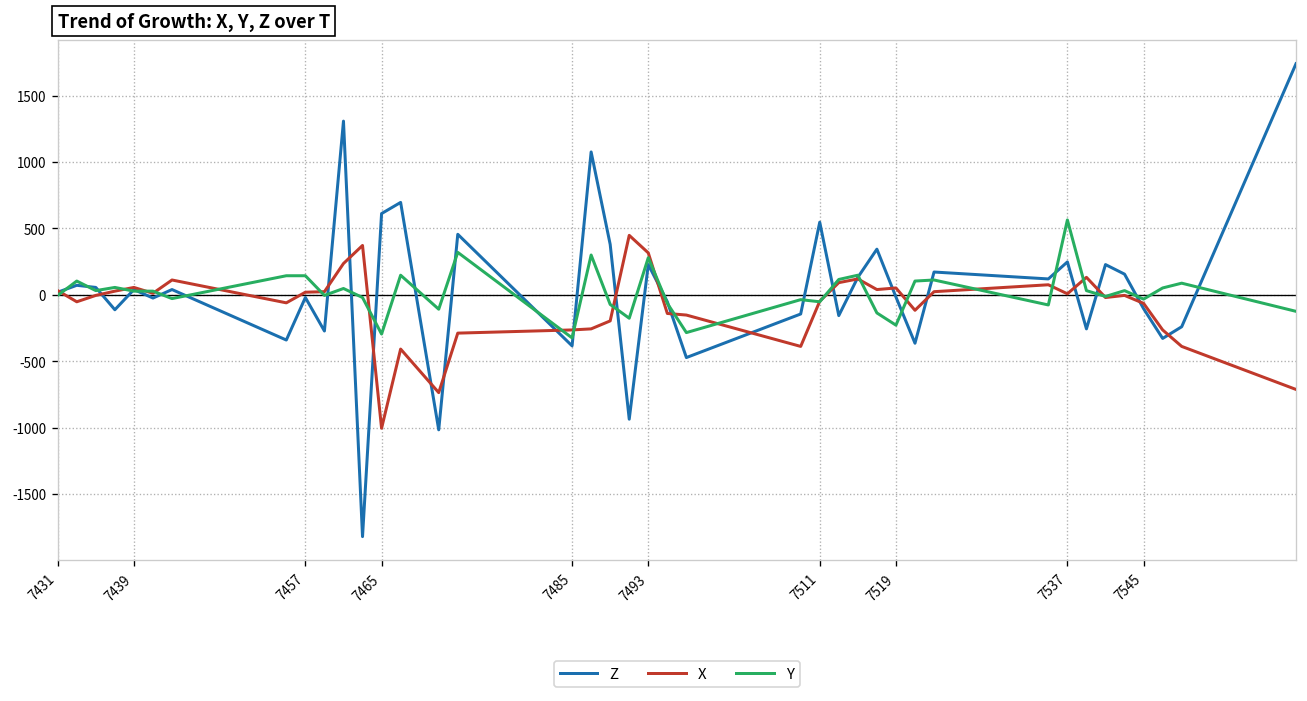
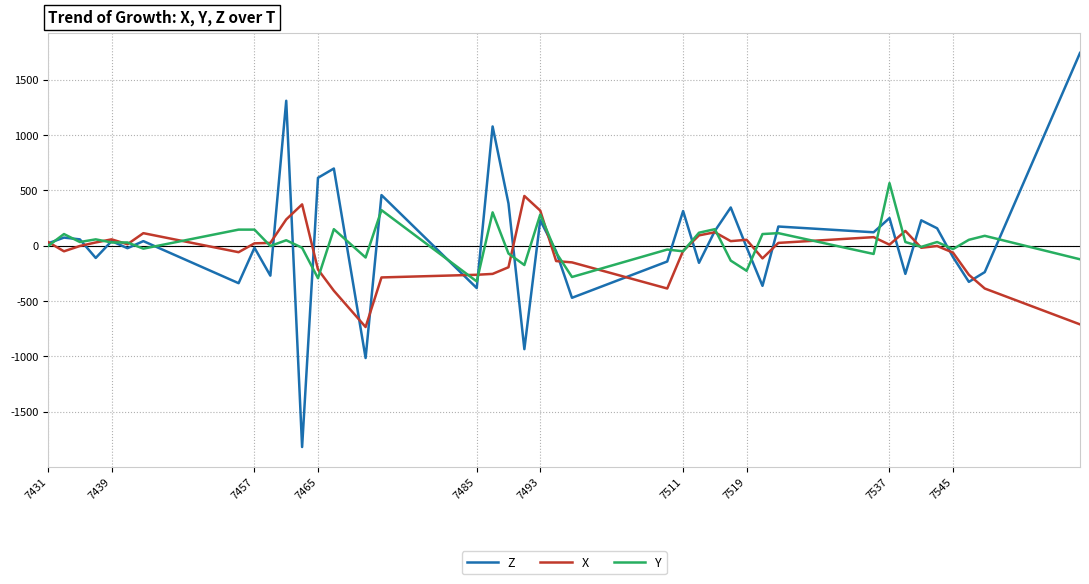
  {
    "Z": {
      "7457": -20,
      "7465": 610,
      "7485": -380,
      "7493": 230,
-     "7511": 550,
+     "7511": 310,
      "7519": -20,
      "7537": 250,
      "7545": -100
    },
    "X": {
      "7457": 20,
-     "7465": -1000,
+     "7465": -220,
      "7485": -260,
      "7493": 320,
      "7519": 50,
      "7537": 10,
      "7545": -60
    },
    "Y": {
      "7431": 0,
      "7457": 140,
      "7465": -300,
      "7485": -320,
      "7493": 280,
      "7519": -230,
      "7537": 560,
      "7545": -30
    }
  }
